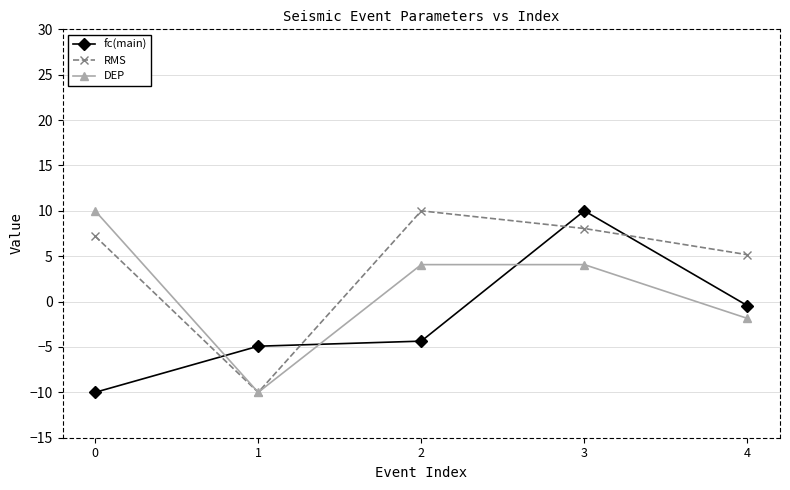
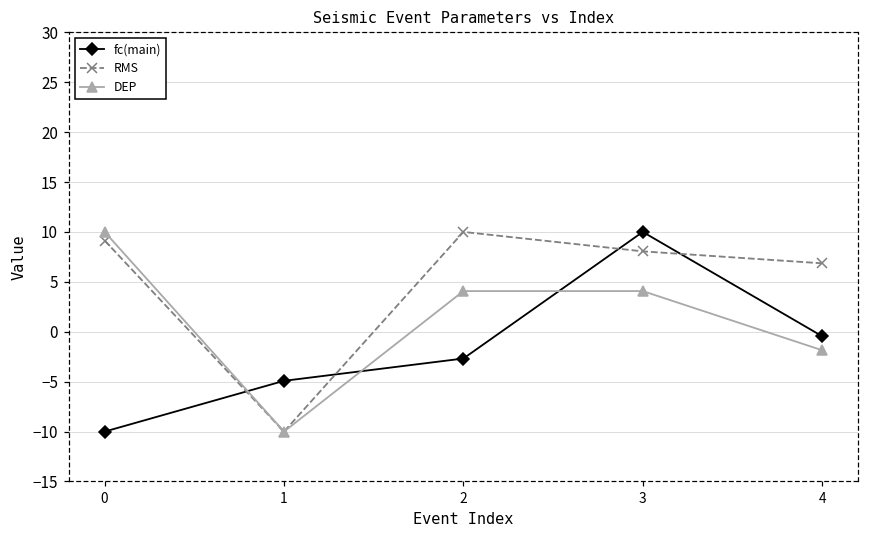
  {
    "fc(main)": {
      "0": -10,
      "1": -5,
-     "2": -4,
+     "2": -3,
      "3": 10,
      "4": 0
    },
    "RMS": {
-     "0": 7,
+     "0": 9,
      "2": 10,
      "3": 8,
-     "4": 5
+     "4": 7
    },
    "DEP": {
      "0": 10,
      "2": 4,
      "3": 4,
      "4": -2
    }
  }
